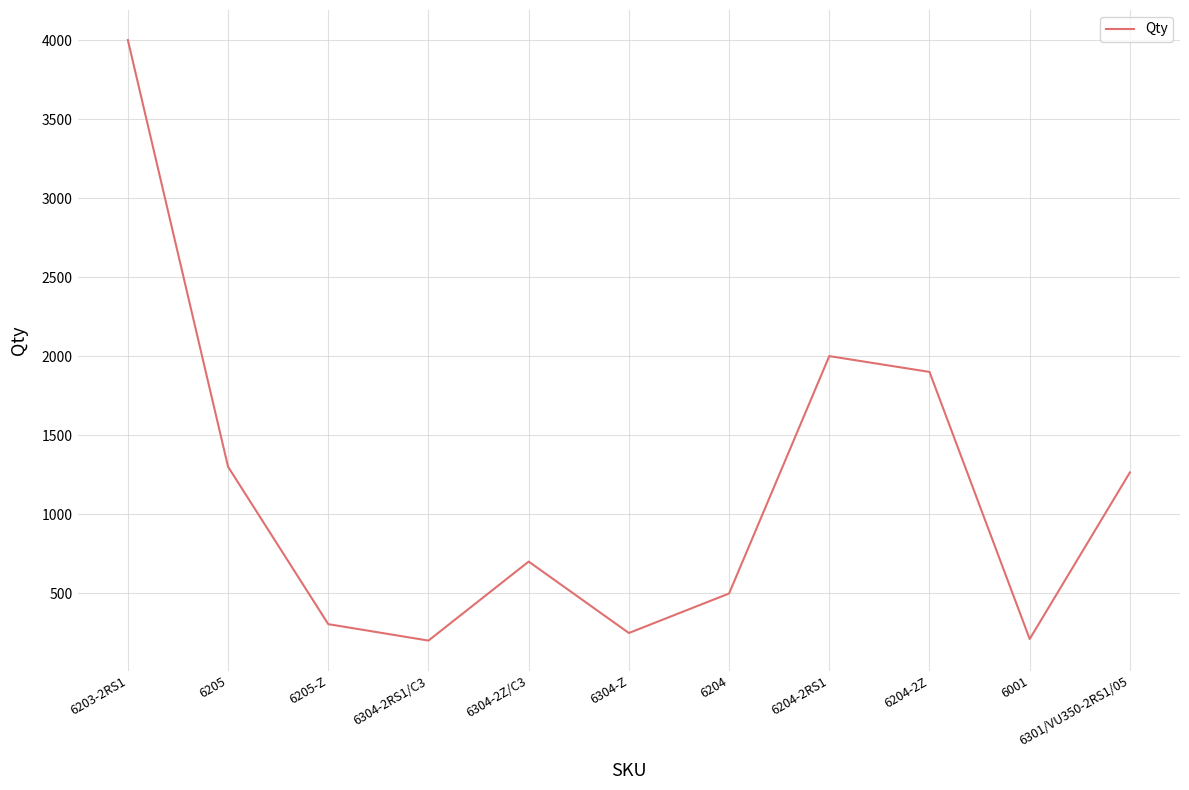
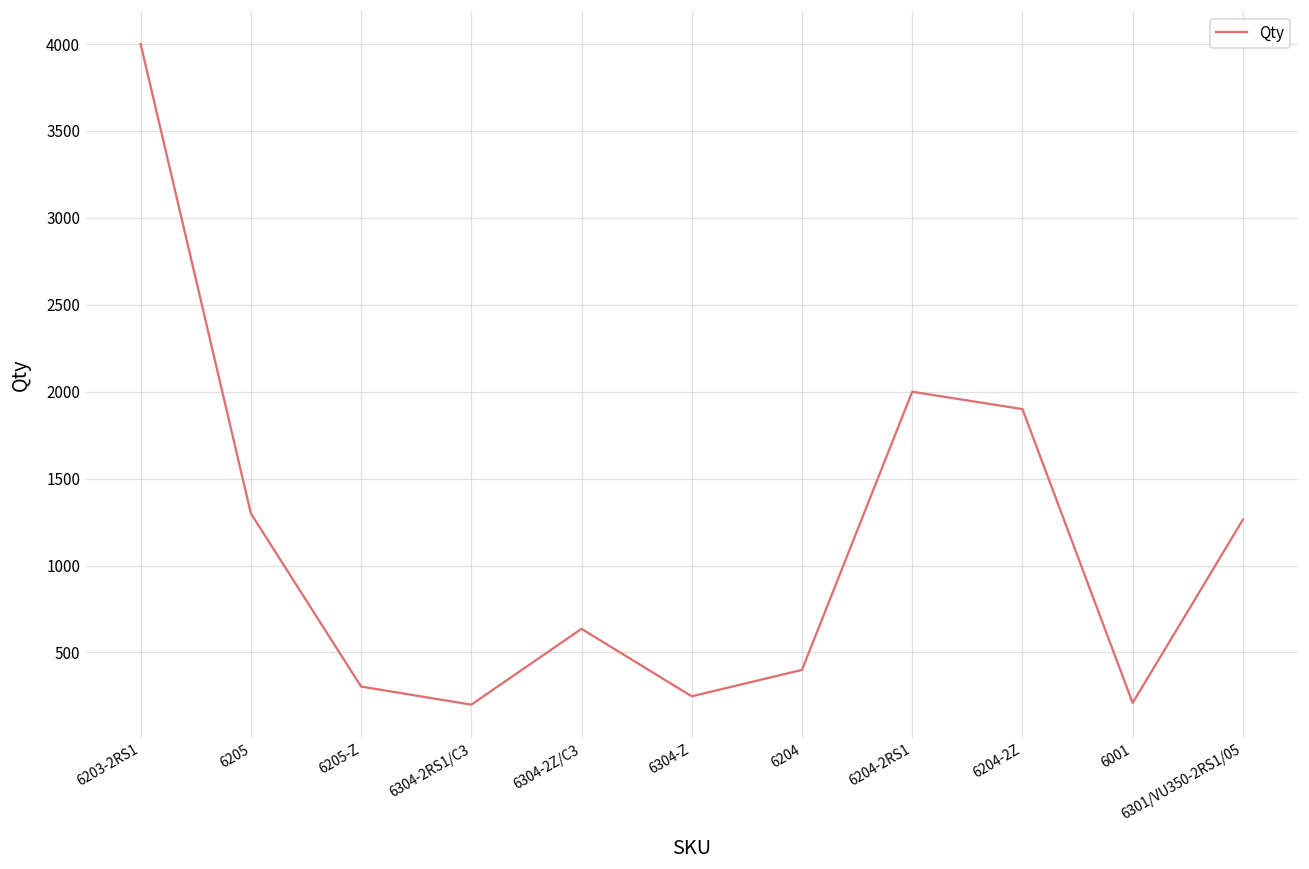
  {
    "6203-2RS1": 4000,
    "6205": 1300,
    "6205-Z": 300,
    "6304-2RS1/C3": 200,
-   "6304-2Z/C3": 700,
+   "6304-2Z/C3": 640,
    "6304-Z": 250,
-   "6204": 500,
+   "6204": 400,
    "6204-2RS1": 2000,
    "6204-2Z": 1900,
    "6001": 210,
    "6301/VU350-2RS1/05": 1260
  }
